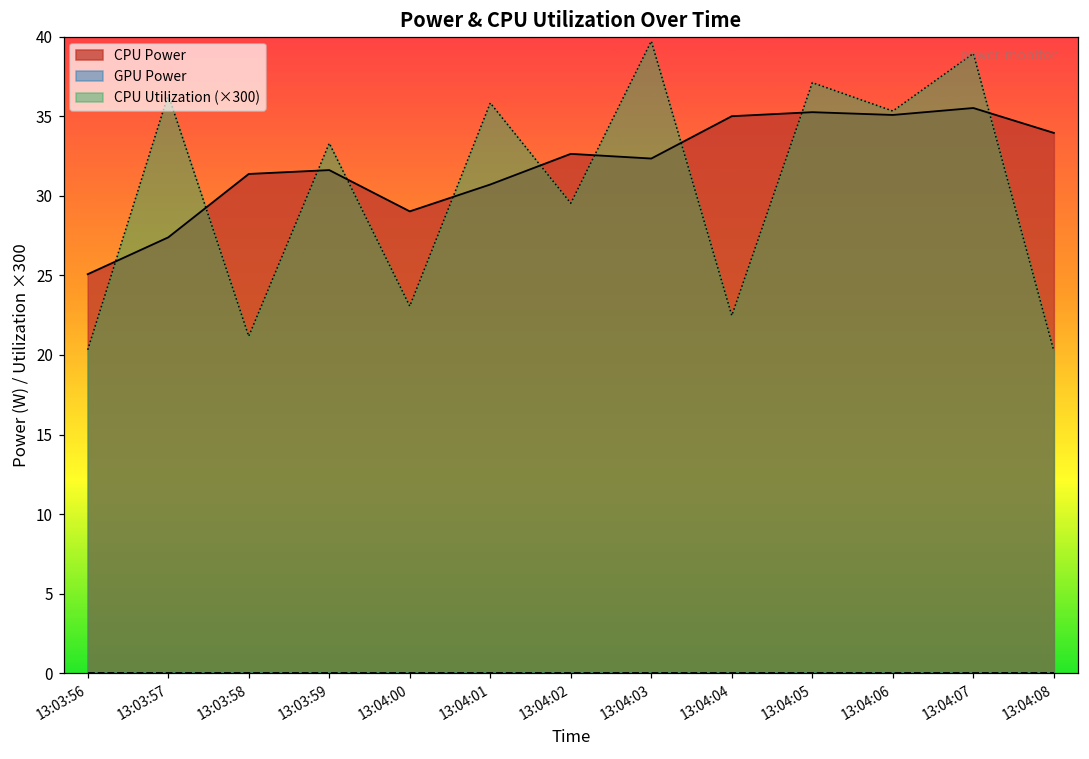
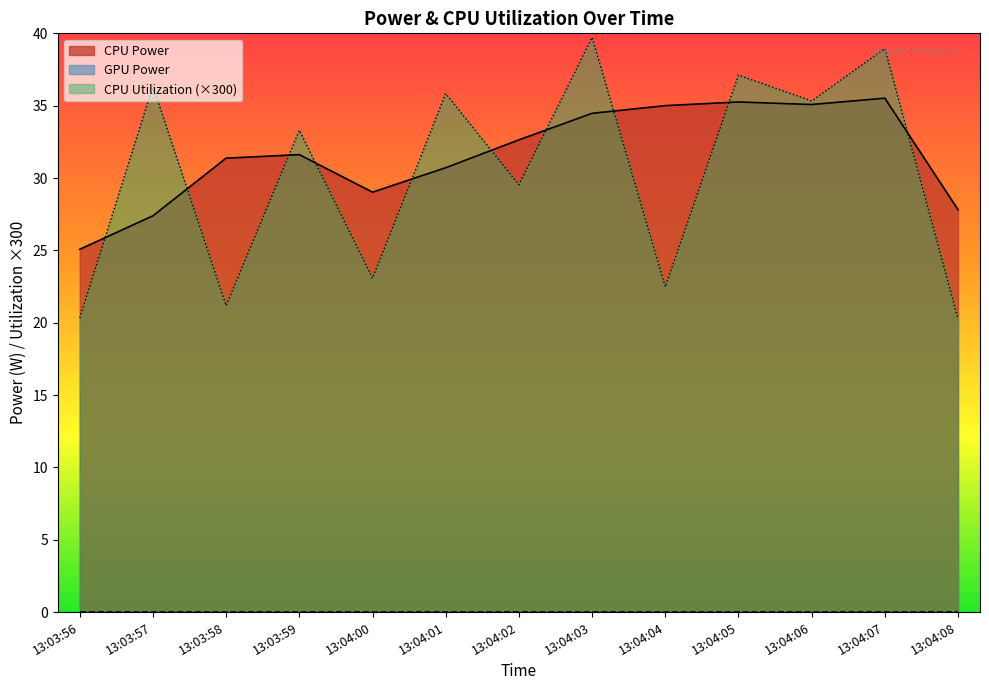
  {
    "CPU Power": {
      "13:03:56": 25.1,
      "13:03:57": 27.4,
      "13:03:58": 31.4,
      "13:03:59": 31.6,
      "13:04:00": 29.0,
      "13:04:01": 30.7,
      "13:04:02": 32.6,
-     "13:04:03": 32.3,
+     "13:04:03": 34.5,
      "13:04:04": 35.0,
      "13:04:05": 35.3,
      "13:04:06": 35.1,
      "13:04:07": 35.5,
-     "13:04:08": 34.0
+     "13:04:08": 27.8
    },
    "GPU Power": {
      "13:03:56": 0.0,
      "13:03:57": 0.0,
      "13:03:58": 0.0,
      "13:03:59": 0.0,
      "13:04:00": 0.0,
      "13:04:01": 0.0,
      "13:04:02": 0.0,
      "13:04:03": 0.0,
      "13:04:04": 0.0,
      "13:04:05": 0.0,
      "13:04:06": 0.0,
      "13:04:07": 0.0,
      "13:04:08": 0.0
    },
    "CPU Utilization (×300)": {
      "13:03:56": 20.3,
      "13:03:58": 21.2,
      "13:03:59": 33.3,
      "13:04:00": 23.1,
      "13:04:01": 35.8,
      "13:04:02": 29.5,
      "13:04:03": 39.7,
      "13:04:04": 22.5,
      "13:04:05": 37.1,
      "13:04:06": 35.3,
      "13:04:07": 38.9,
      "13:04:08": 20.3
    }
  }
